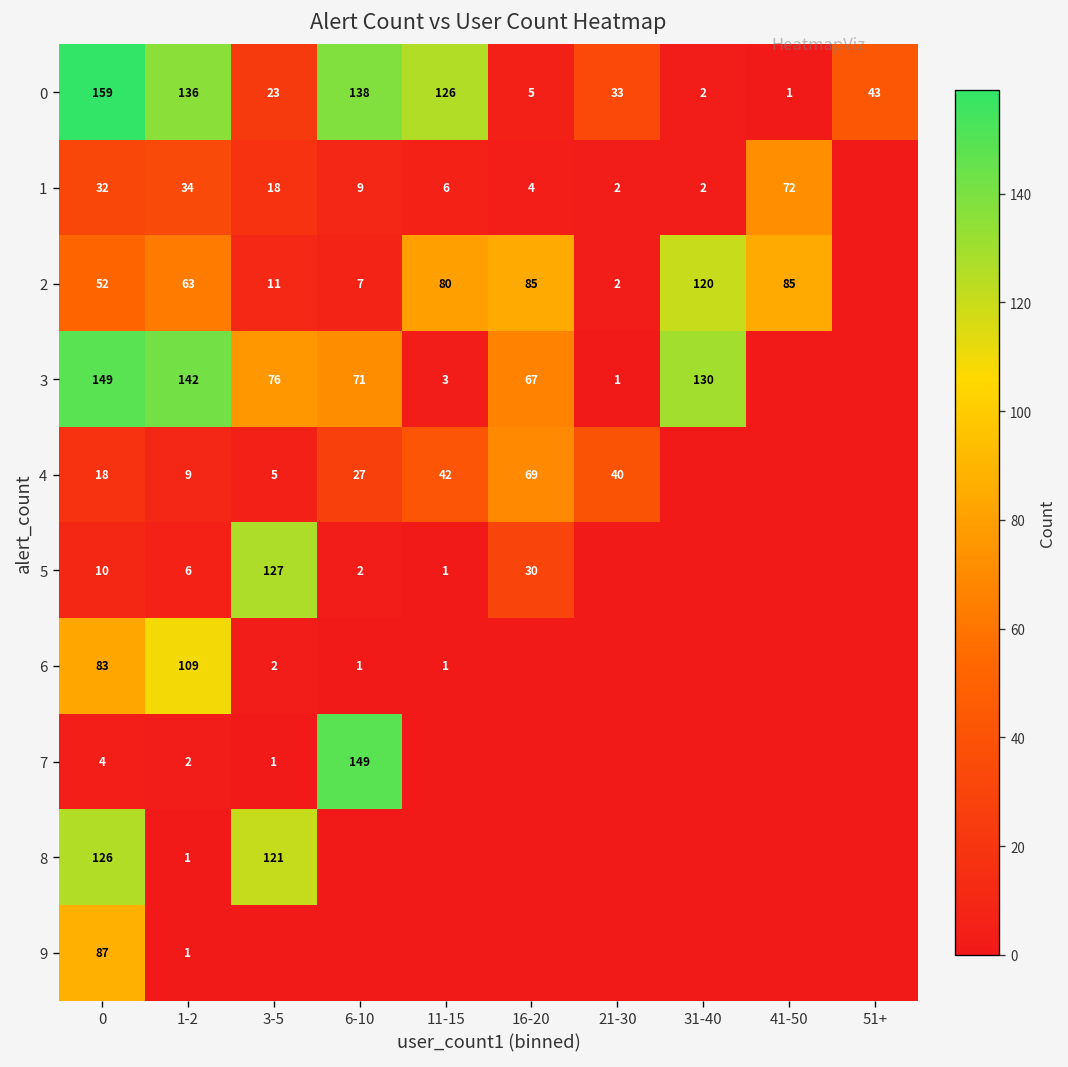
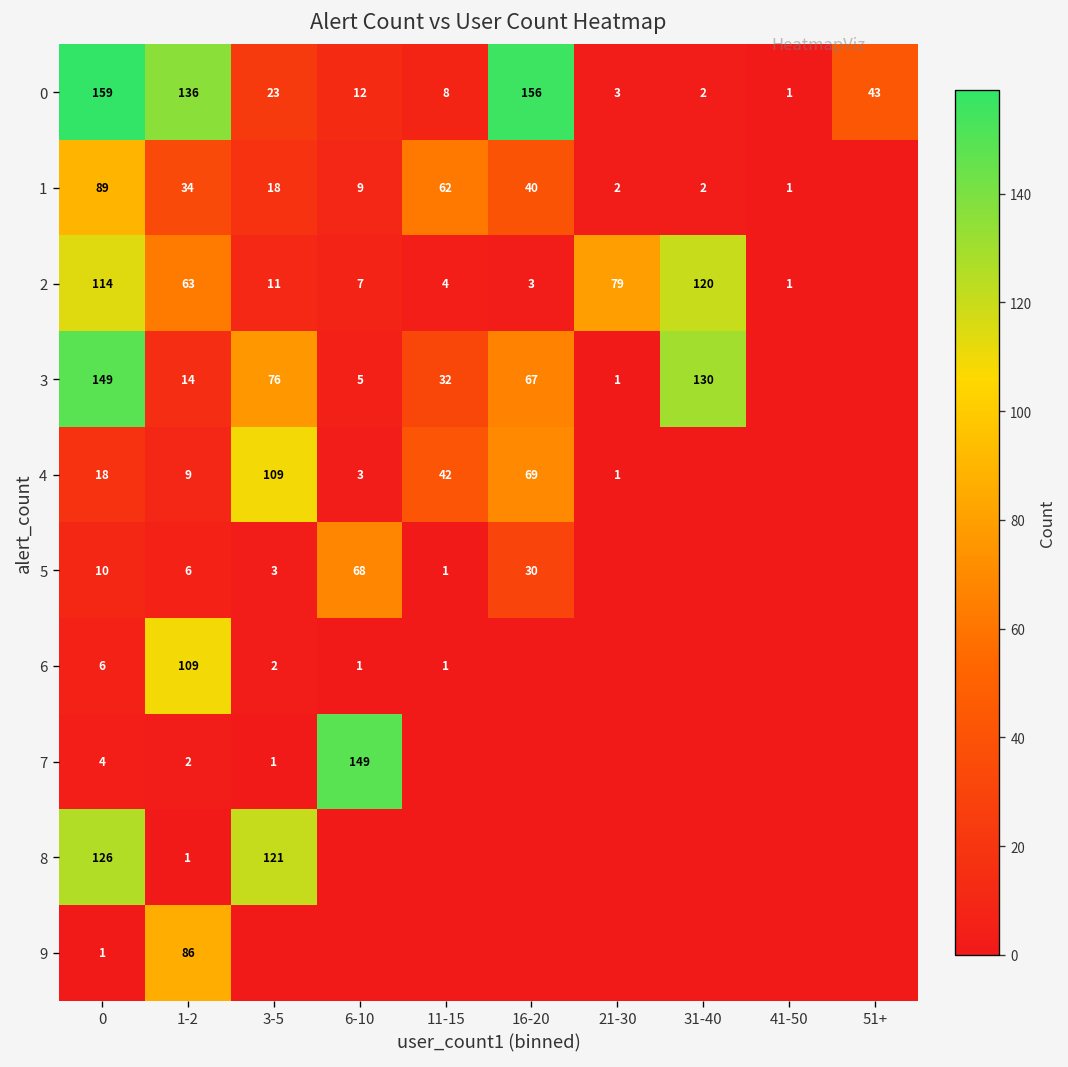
  {
    "0": {
      "0": 159,
      "1-2": 136,
      "3-5": 23,
-     "6-10": 138,
-     "11-15": 126,
-     "16-20": 5,
-     "21-30": 33,
+     "6-10": 12,
+     "11-15": 8,
+     "16-20": 156,
+     "21-30": 3,
      "31-40": 2,
      "41-50": 1,
      "51+": 43
    },
    "1": {
-     "0": 32,
+     "0": 89,
      "1-2": 34,
      "3-5": 18,
      "6-10": 9,
-     "11-15": 6,
-     "16-20": 4,
+     "11-15": 62,
+     "16-20": 40,
      "21-30": 2,
      "31-40": 2,
-     "41-50": 72
+     "41-50": 1
    },
    "2": {
-     "0": 52,
+     "0": 114,
      "1-2": 63,
      "3-5": 11,
      "6-10": 7,
-     "11-15": 80,
-     "16-20": 85,
-     "21-30": 2,
+     "11-15": 4,
+     "16-20": 3,
+     "21-30": 79,
      "31-40": 120,
-     "41-50": 85
+     "41-50": 1
    },
    "3": {
      "0": 149,
-     "1-2": 142,
+     "1-2": 14,
      "3-5": 76,
-     "6-10": 71,
-     "11-15": 3,
+     "6-10": 5,
+     "11-15": 32,
      "16-20": 67,
      "21-30": 1,
      "31-40": 130
    },
    "4": {
      "0": 18,
      "1-2": 9,
-     "3-5": 5,
-     "6-10": 27,
+     "3-5": 109,
+     "6-10": 3,
      "11-15": 42,
      "16-20": 69,
-     "21-30": 40
+     "21-30": 1
    },
    "5": {
      "0": 10,
      "1-2": 6,
-     "3-5": 127,
-     "6-10": 2,
+     "3-5": 3,
+     "6-10": 68,
      "11-15": 1,
      "16-20": 30
    },
    "6": {
-     "0": 83,
+     "0": 6,
      "1-2": 109,
      "3-5": 2,
      "6-10": 1,
      "11-15": 1
    },
    "7": {
      "0": 4,
      "1-2": 2,
      "3-5": 1,
      "6-10": 149
    },
    "8": {
      "0": 126,
      "1-2": 1,
      "3-5": 121
    },
    "9": {
-     "0": 87,
-     "1-2": 1
+     "0": 1,
+     "1-2": 86
    }
  }
